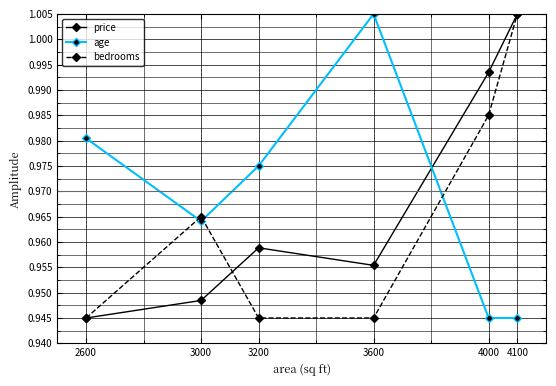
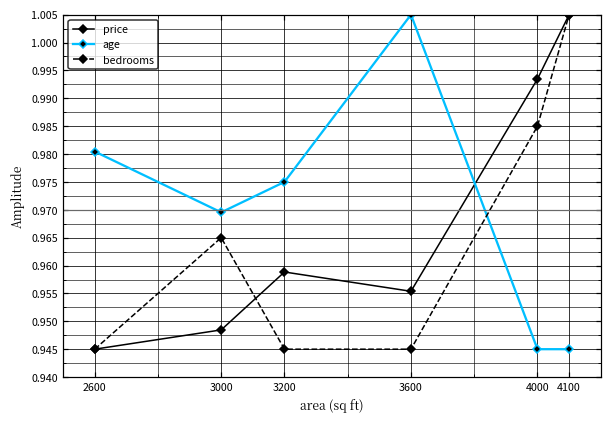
  {
    "age": {
      "2600": 0.980,
-     "3000": 0.964,
+     "3000": 0.970,
      "3200": 0.975,
      "3600": 1.005,
      "4000": 0.945,
      "4100": 0.945
    }
  }
